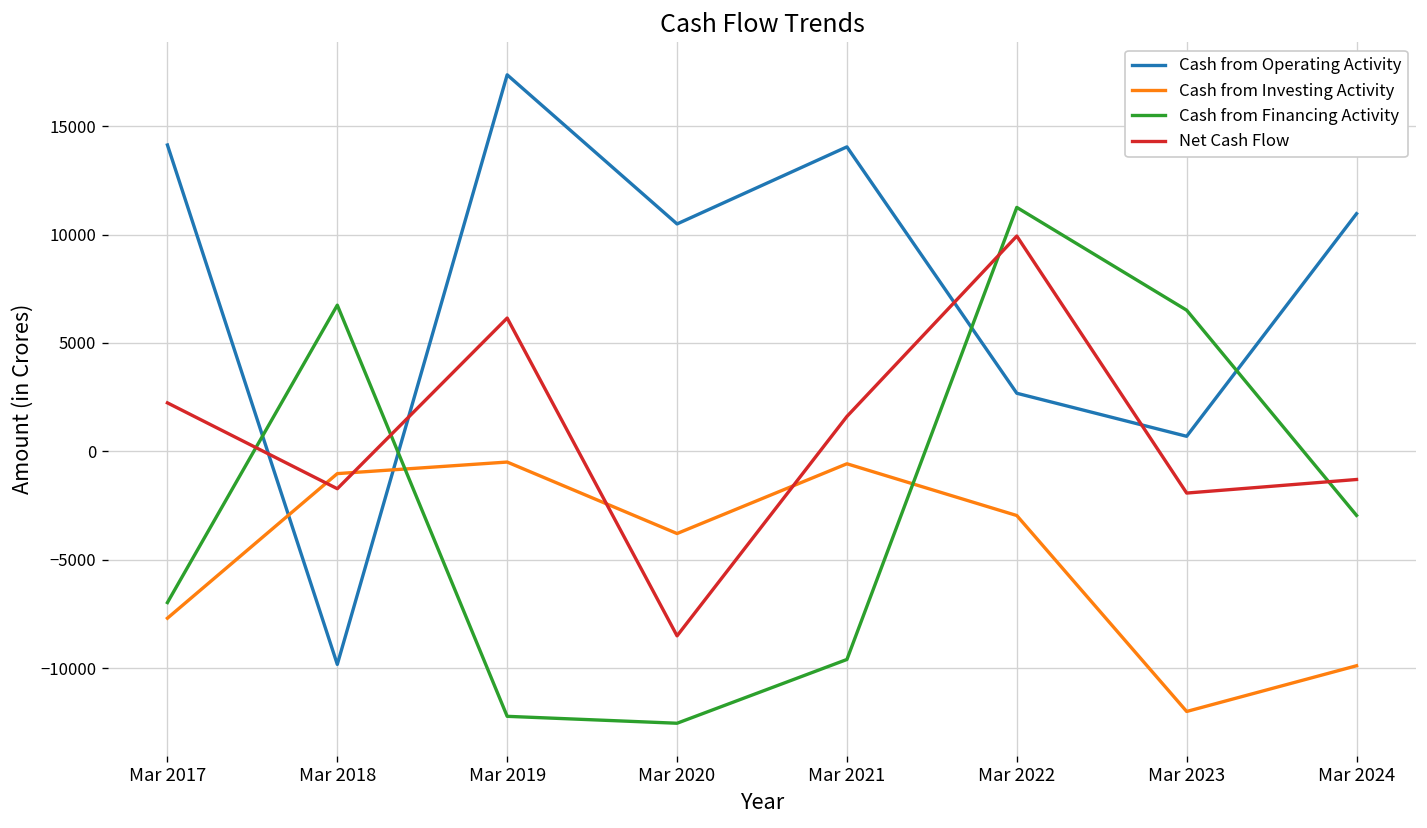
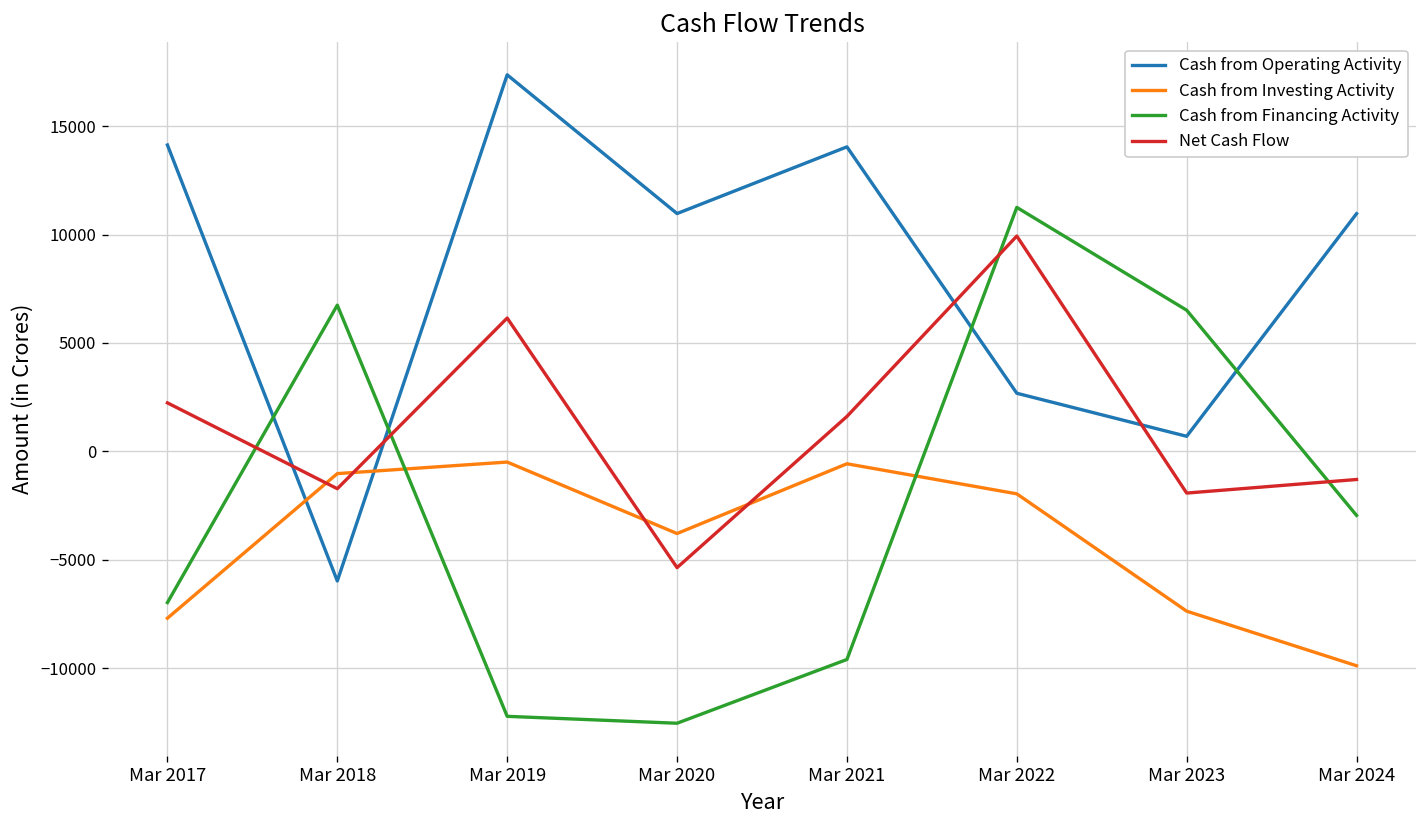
  {
    "Cash from Operating Activity": {
      "Mar 2017": 14100,
-     "Mar 2018": -9800,
+     "Mar 2018": -6000,
      "Mar 2019": 17400,
-     "Mar 2020": 10500,
+     "Mar 2020": 11000,
      "Mar 2021": 14000,
      "Mar 2022": 2700,
      "Mar 2023": 700,
      "Mar 2024": 11000
    },
    "Cash from Investing Activity": {
      "Mar 2017": -7700,
      "Mar 2018": -1000,
      "Mar 2019": -500,
      "Mar 2020": -3800,
      "Mar 2021": -600,
-     "Mar 2022": -3000,
-     "Mar 2023": -12000,
+     "Mar 2022": -2000,
+     "Mar 2023": -7400,
      "Mar 2024": -9900
    },
    "Cash from Financing Activity": {
      "Mar 2017": -7000,
      "Mar 2018": 6700,
      "Mar 2019": -12200,
      "Mar 2020": -12500,
      "Mar 2021": -9600,
      "Mar 2022": 11300,
      "Mar 2023": 6500,
      "Mar 2024": -3000
    },
    "Net Cash Flow": {
      "Mar 2017": 2200,
      "Mar 2018": -1700,
      "Mar 2019": 6100,
-     "Mar 2020": -8500,
+     "Mar 2020": -5400,
      "Mar 2021": 1600,
      "Mar 2022": 9900,
      "Mar 2023": -1900,
      "Mar 2024": -1300
    }
  }
